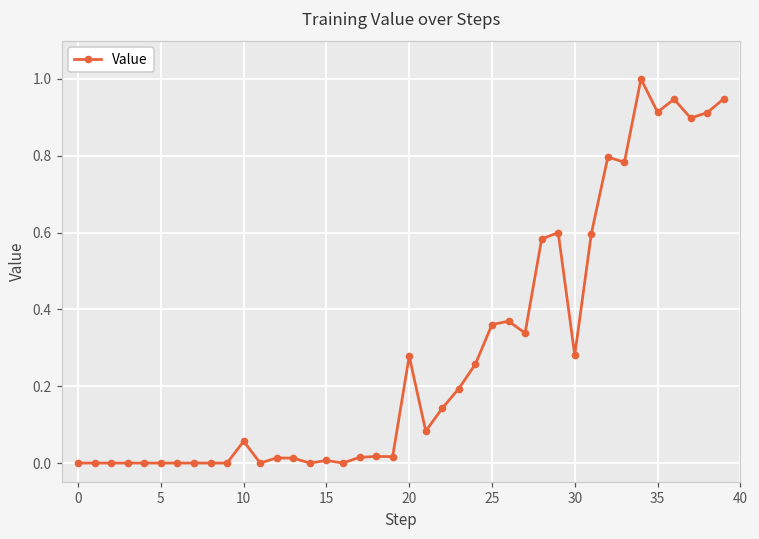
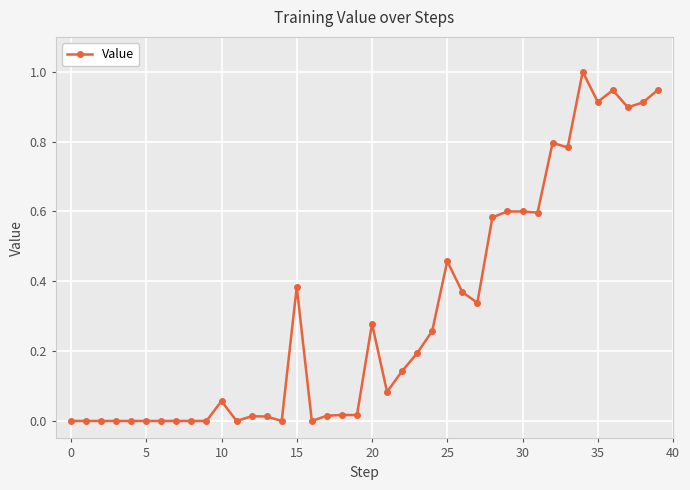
  {
    "0": 0.00,
    "5": 0.00,
    "10": 0.06,
-   "15": 0.01,
+   "15": 0.38,
    "20": 0.28,
-   "25": 0.36,
-   "30": 0.28,
+   "25": 0.46,
+   "30": 0.60,
    "35": 0.91
  }
